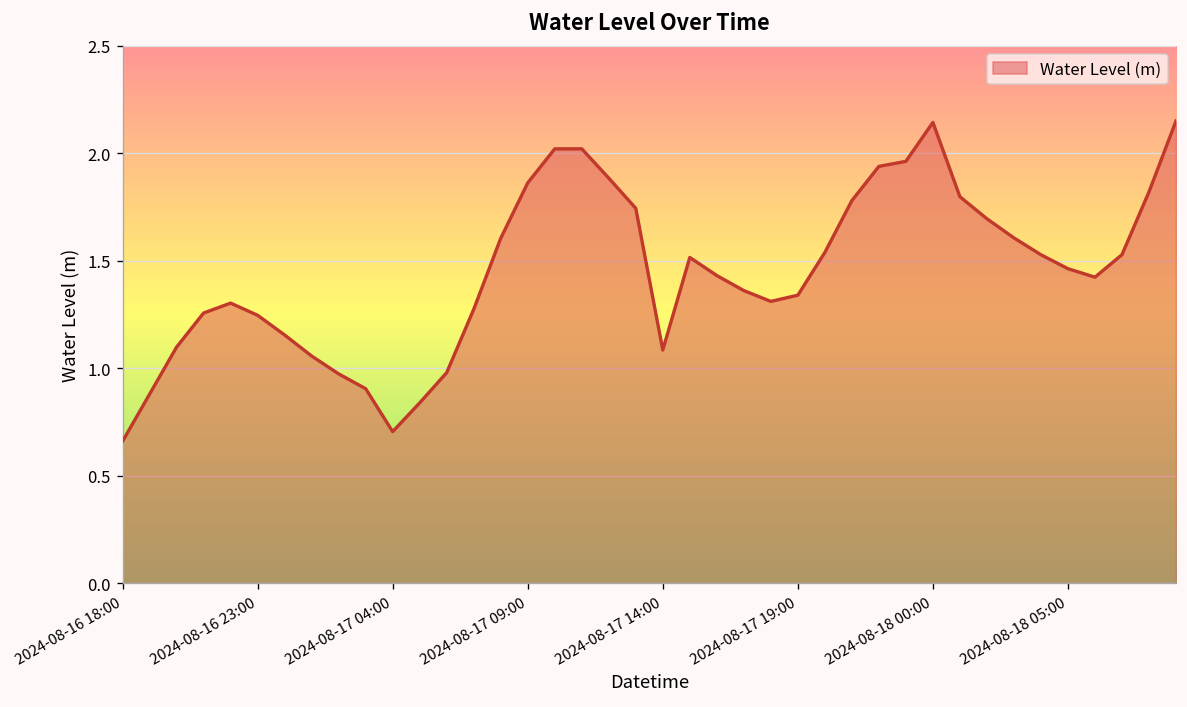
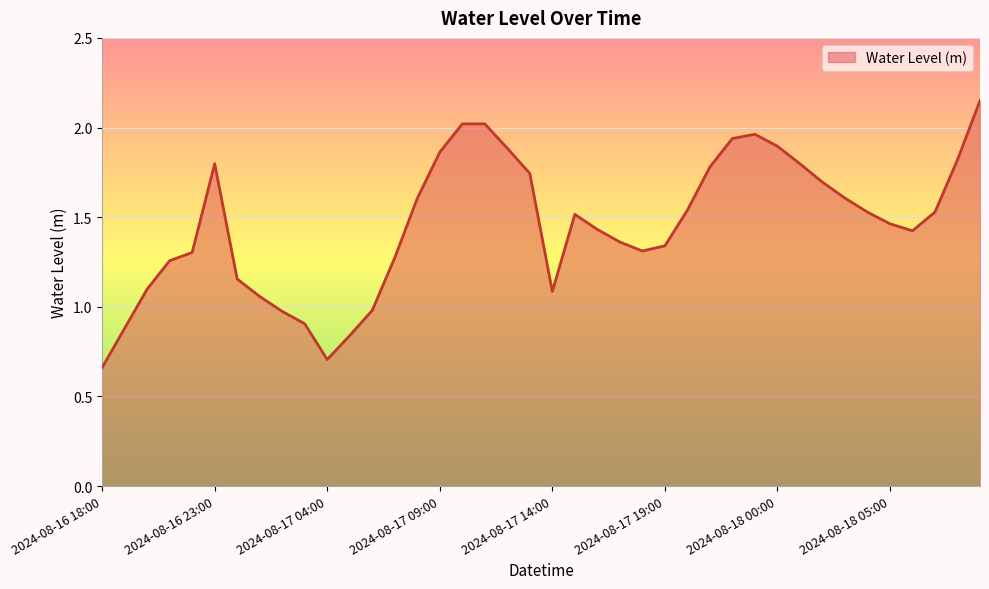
  {
    "2024-08-16 18:00": 0.66,
-   "2024-08-16 23:00": 1.25,
+   "2024-08-16 23:00": 1.80,
    "2024-08-17 04:00": 0.71,
    "2024-08-17 09:00": 1.86,
    "2024-08-17 14:00": 1.09,
    "2024-08-17 19:00": 1.34,
-   "2024-08-18 00:00": 2.14,
+   "2024-08-18 00:00": 1.90,
    "2024-08-18 05:00": 1.46
  }
